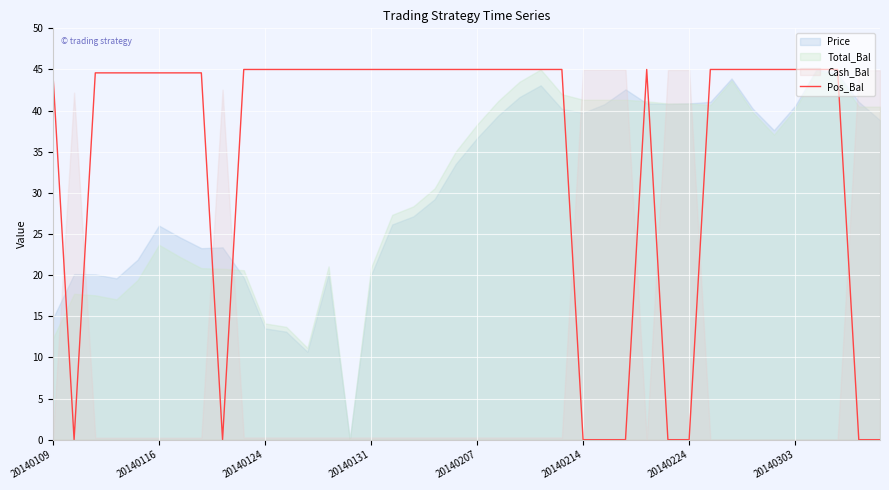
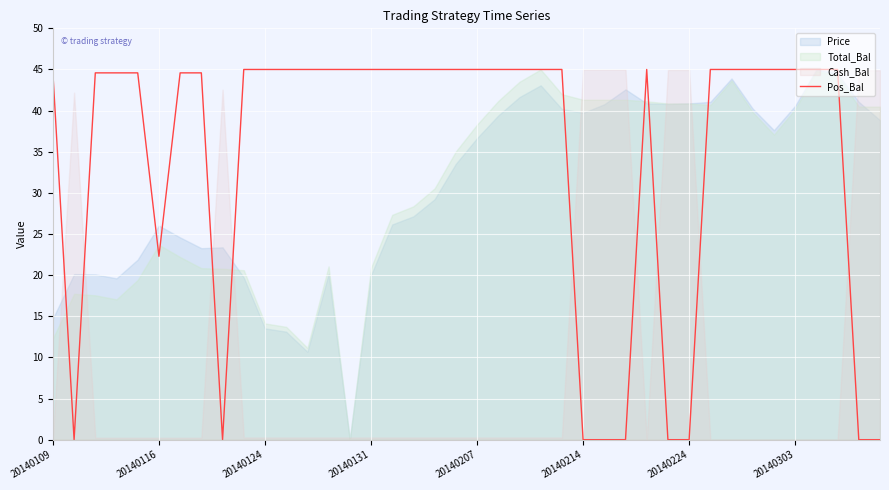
  {
    "Pos_Bal": {
      "20140109": 45,
-     "20140116": 45,
+     "20140116": 22,
      "20140124": 45,
      "20140131": 45,
      "20140207": 45,
      "20140214": 0,
      "20140224": 0,
      "20140303": 45
    }
  }
